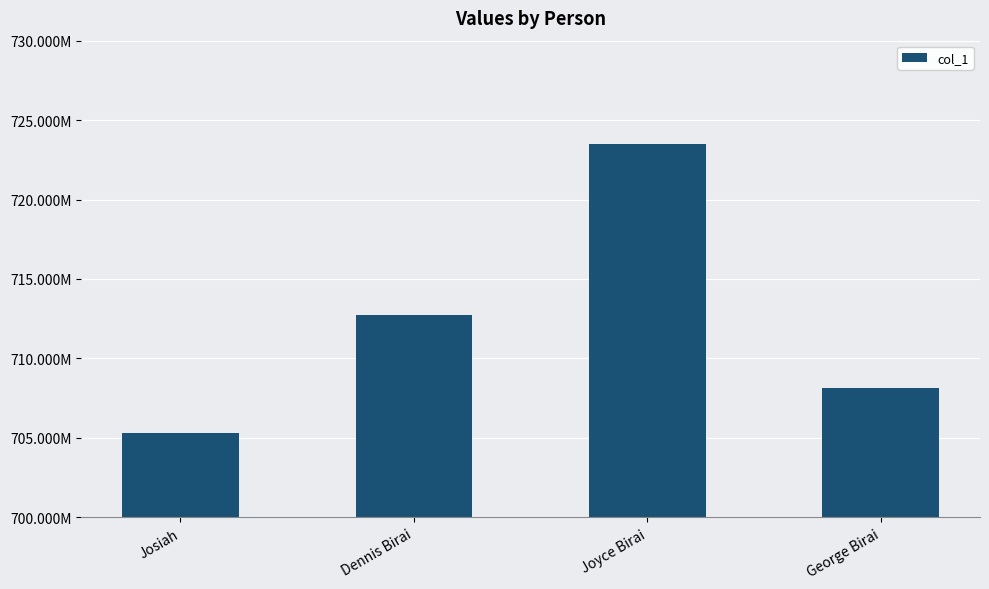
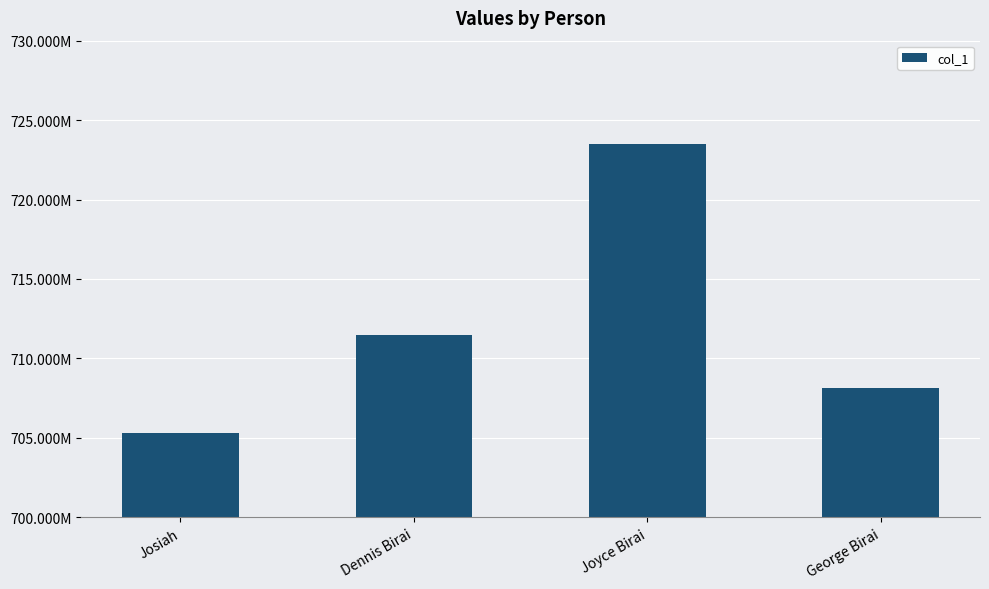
  {
    "Josiah": 705300000,
-   "Dennis Birai": 712700000,
+   "Dennis Birai": 711500000,
    "Joyce Birai": 723500000,
    "George Birai": 708200000
  }
